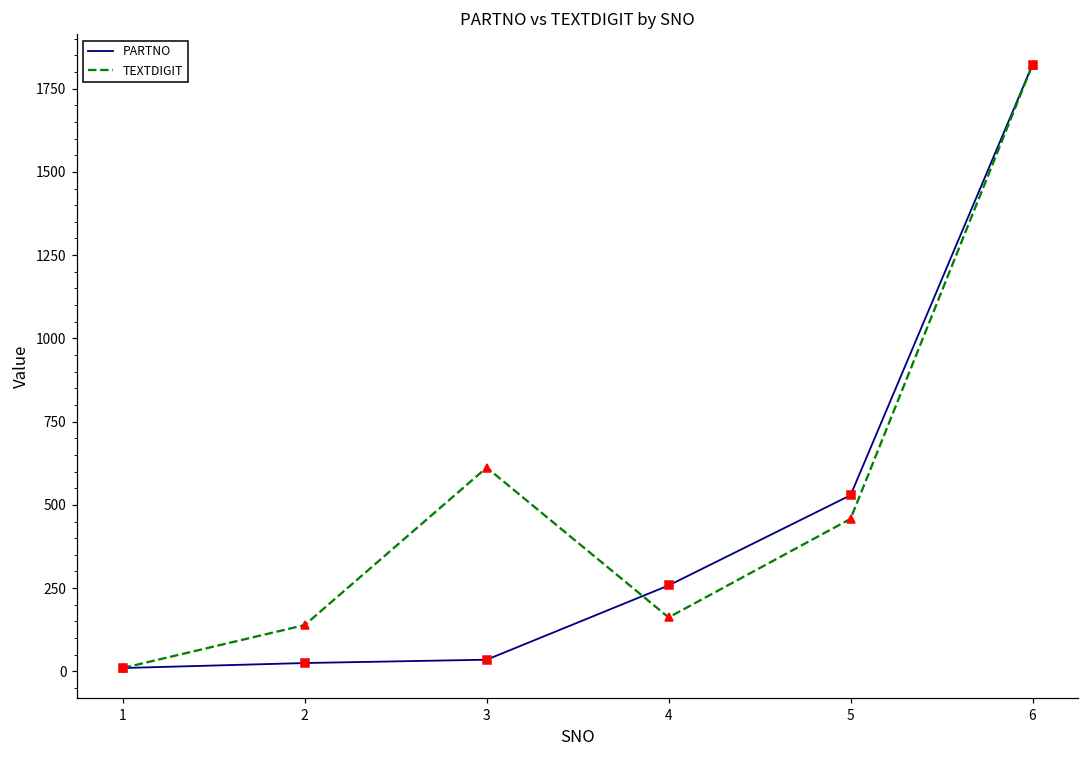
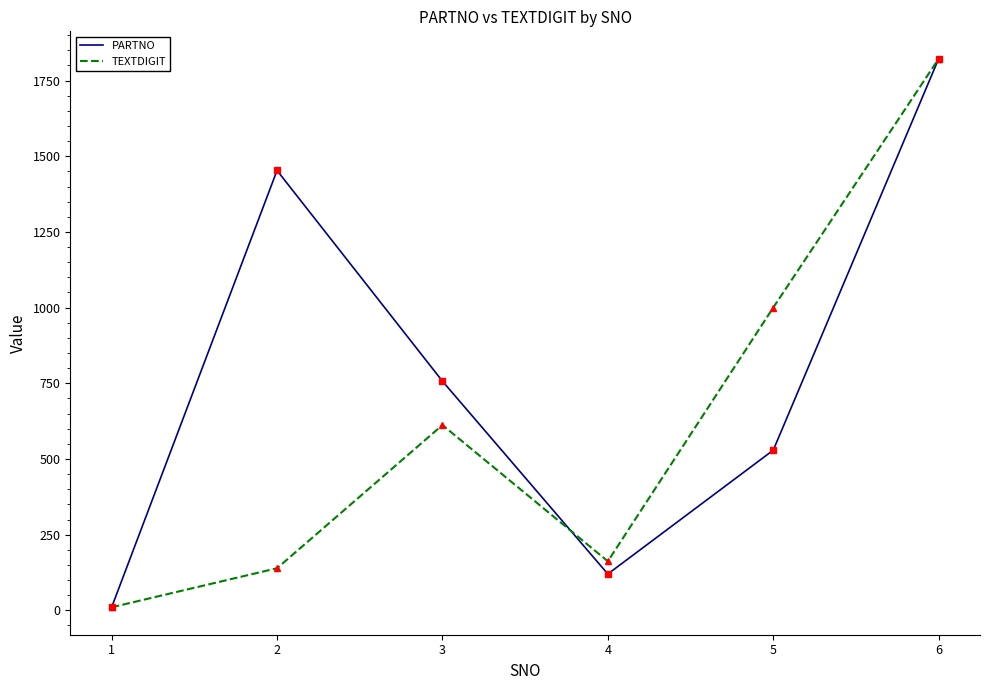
  {
    "PARTNO": {
-     "2": 30,
-     "3": 40,
-     "4": 260,
+     "2": 1450,
+     "3": 760,
+     "4": 120,
      "5": 530
    },
    "TEXTDIGIT": {
      "2": 140,
      "3": 610,
      "4": 160,
-     "5": 460
+     "5": 1000
    }
  }
